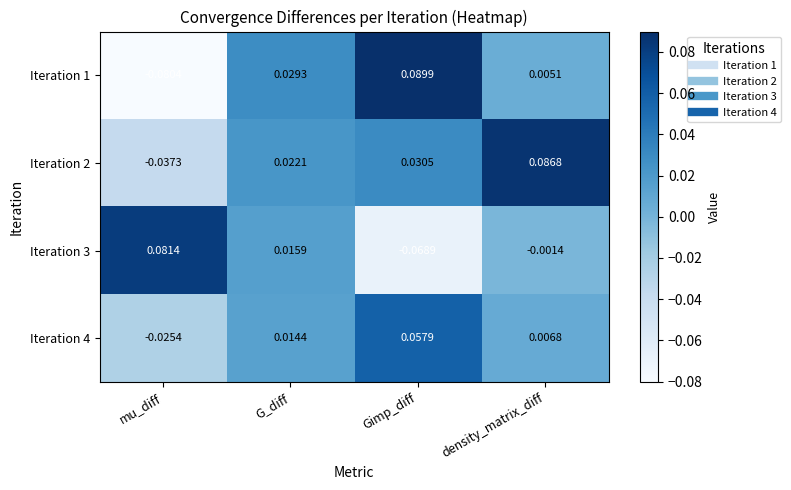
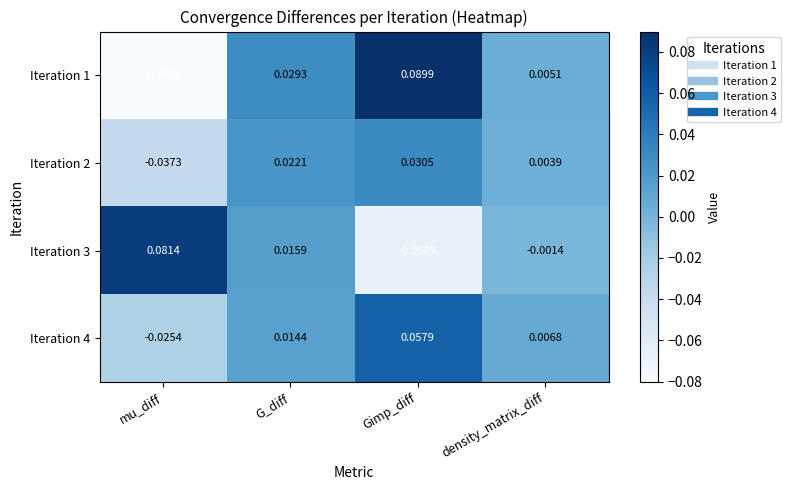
  {
    "Iteration 1": {
      "G_diff": 0.0293,
      "Gimp_diff": 0.0899,
      "density_matrix_diff": 0.0051
    },
    "Iteration 2": {
      "mu_diff": -0.0373,
      "G_diff": 0.0221,
      "Gimp_diff": 0.0305,
-     "density_matrix_diff": 0.0868
+     "density_matrix_diff": 0.0039
    },
    "Iteration 3": {
      "mu_diff": 0.0814,
      "G_diff": 0.0159,
      "density_matrix_diff": -0.0014
    },
    "Iteration 4": {
      "mu_diff": -0.0254,
      "G_diff": 0.0144,
      "Gimp_diff": 0.0579,
      "density_matrix_diff": 0.0068
    }
  }
